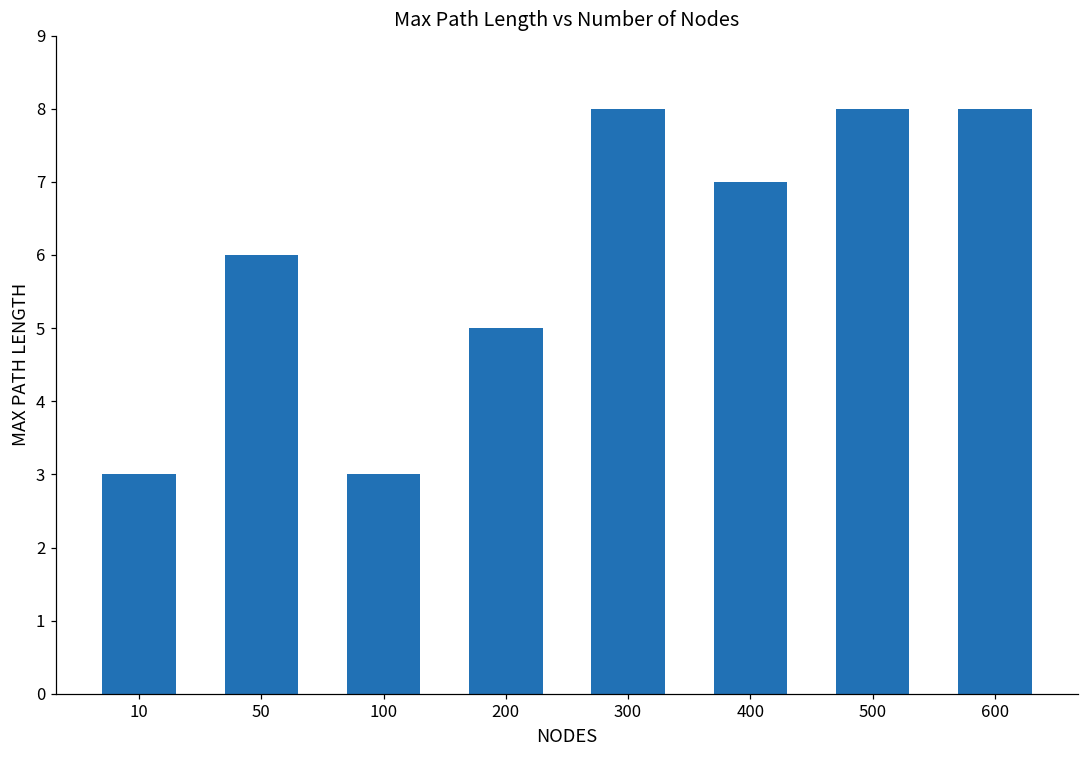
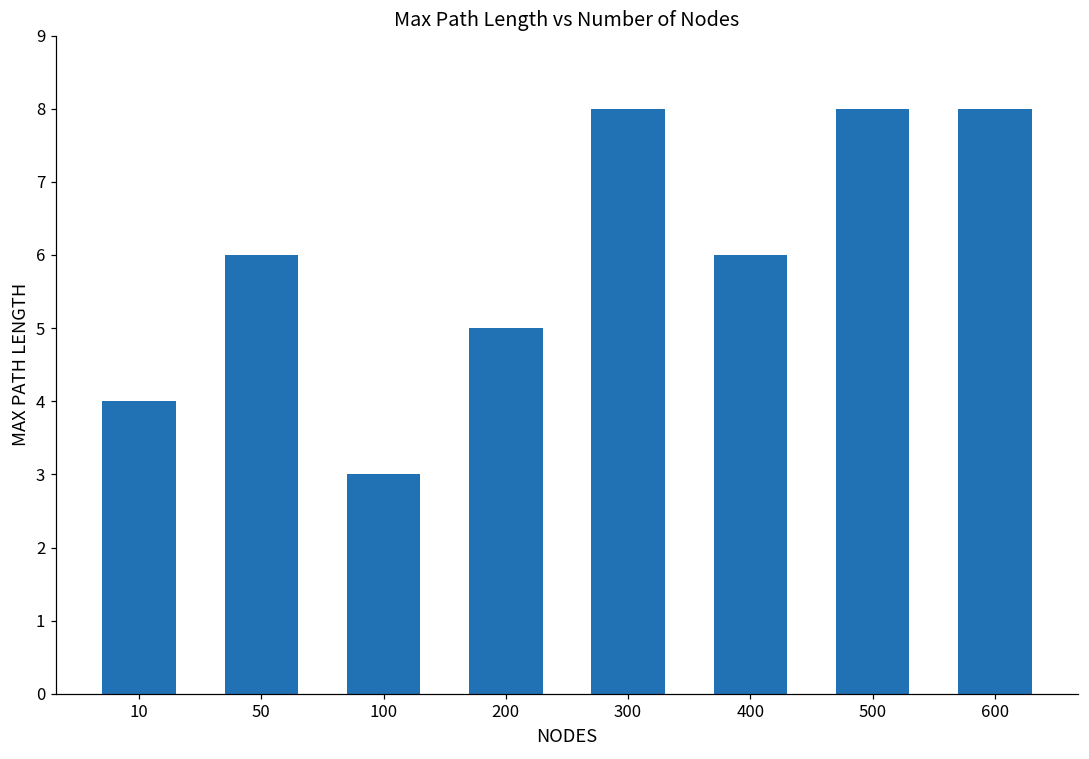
  {
-   "10": 3,
+   "10": 4,
    "50": 6,
    "100": 3,
    "200": 5,
    "300": 8,
-   "400": 7,
+   "400": 6,
    "500": 8,
    "600": 8
  }
